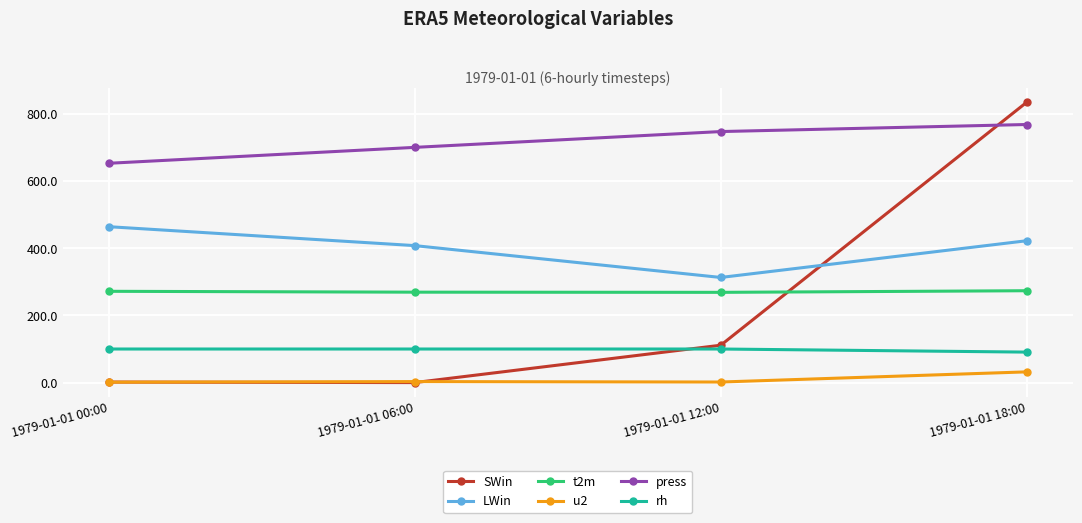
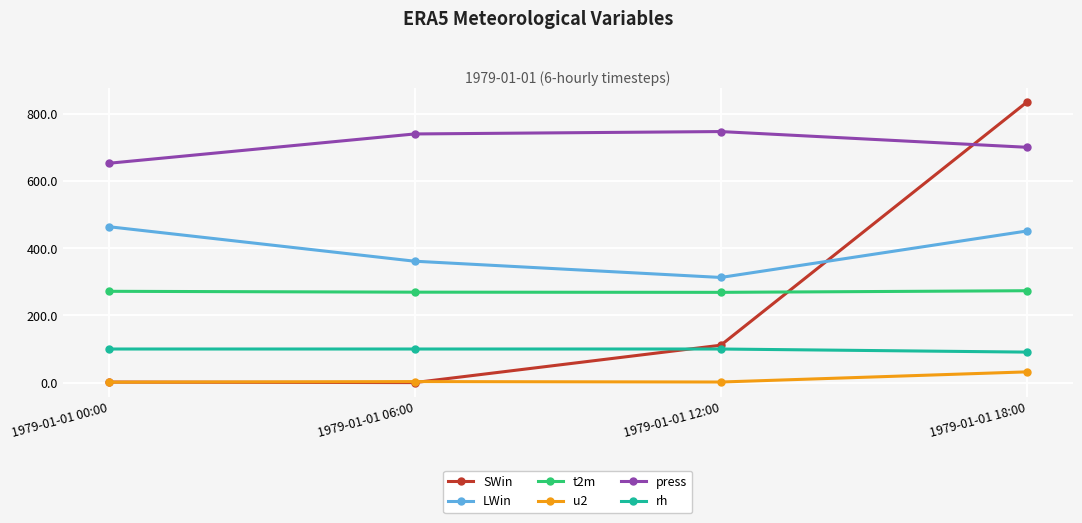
  {
    "SWin": {
      "1979-01-01 12:00": 110,
      "1979-01-01 18:00": 840
    },
    "LWin": {
      "1979-01-01 00:00": 460,
-     "1979-01-01 06:00": 410,
+     "1979-01-01 06:00": 360,
      "1979-01-01 12:00": 310,
-     "1979-01-01 18:00": 420
+     "1979-01-01 18:00": 450
    },
    "u2": {
      "1979-01-01 12:00": 0,
      "1979-01-01 18:00": 30
    },
    "press": {
      "1979-01-01 00:00": 650,
-     "1979-01-01 06:00": 700,
+     "1979-01-01 06:00": 740,
      "1979-01-01 12:00": 750,
-     "1979-01-01 18:00": 770
+     "1979-01-01 18:00": 700
    }
  }
